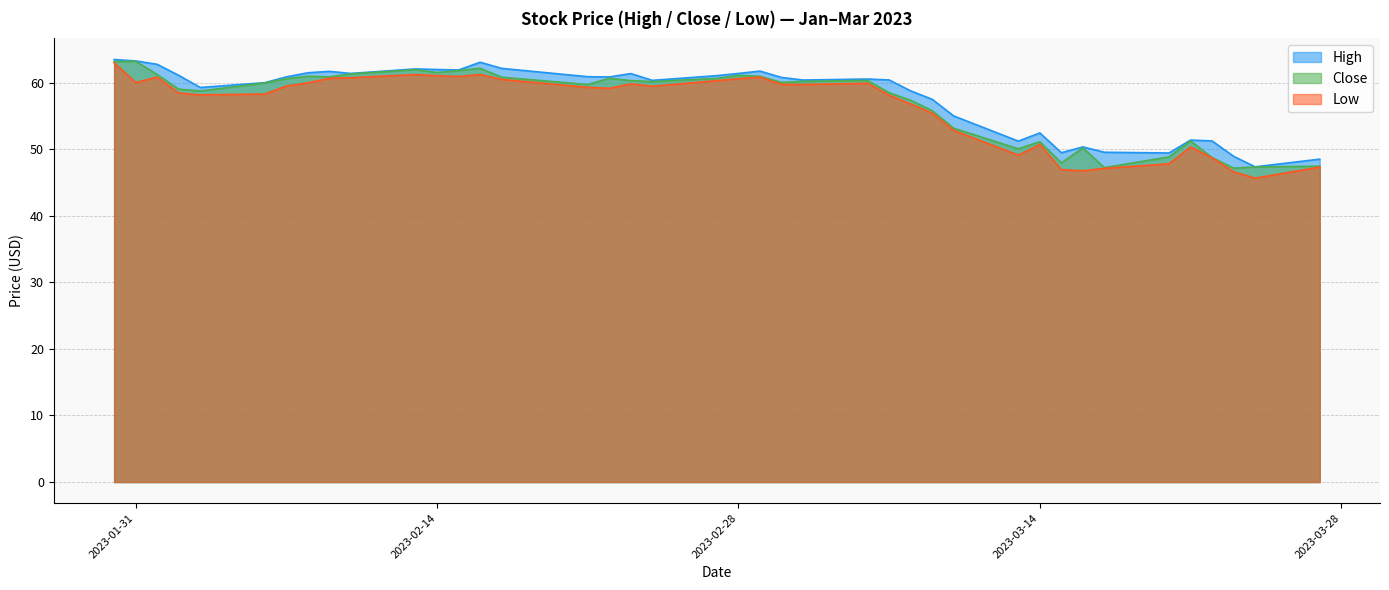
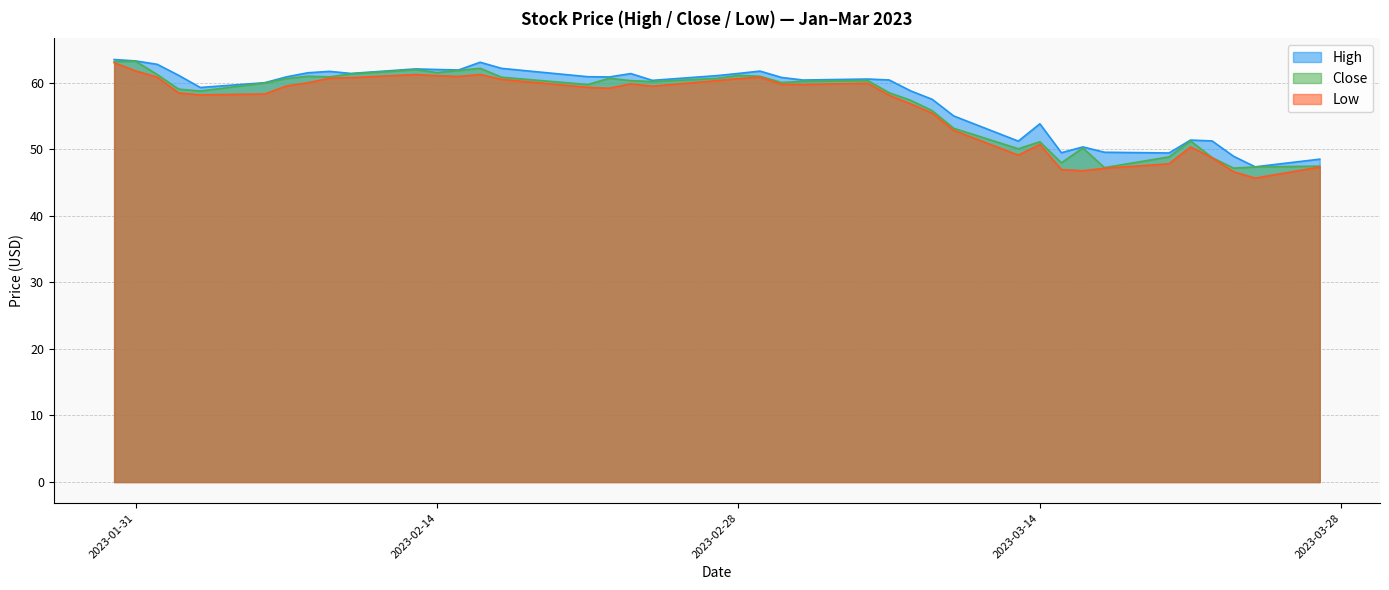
  {
    "High": {
      "2023-02-14": 62,
-     "2023-03-14": 52
+     "2023-03-14": 54
    },
    "Close": {
      "2023-02-14": 62,
      "2023-03-14": 51
    },
    "Low": {
-     "2023-01-31": 60,
+     "2023-01-31": 62,
      "2023-02-14": 61,
      "2023-02-28": 61,
      "2023-03-14": 51
    }
  }
